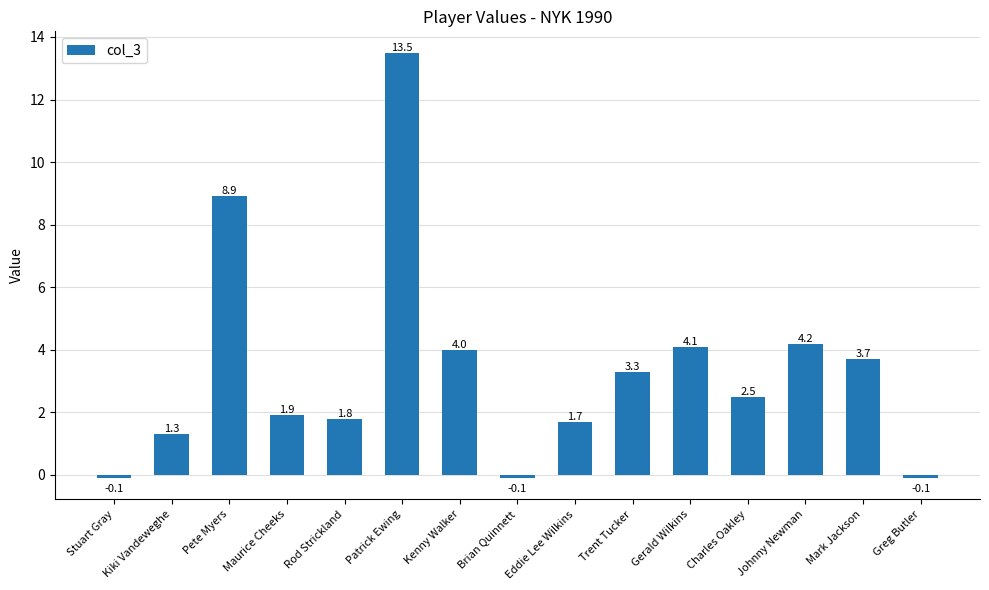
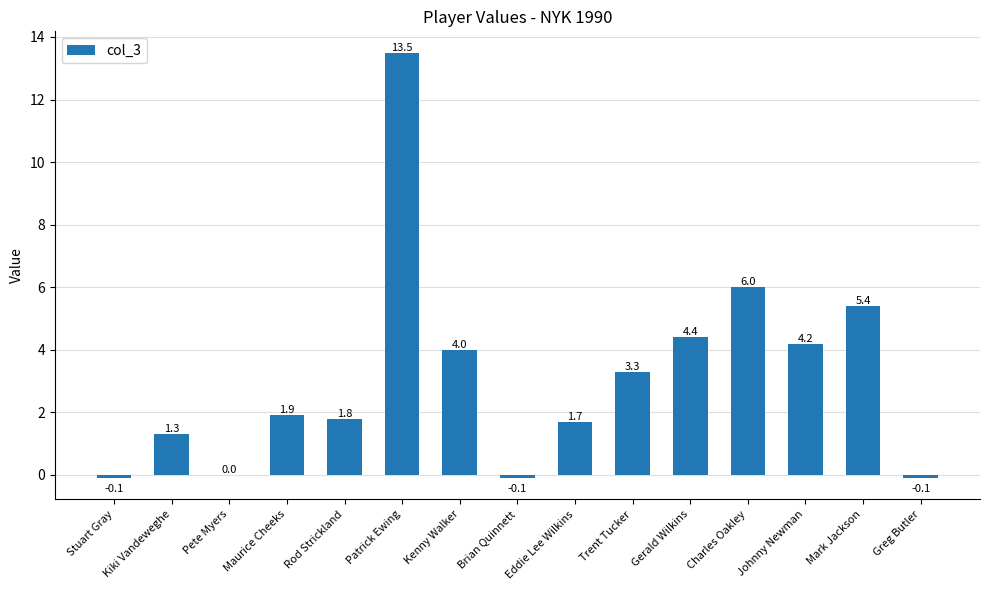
  {
    "Stuart Gray": -0.1,
    "Kiki Vandeweghe": 1.3,
-   "Pete Myers": 8.9,
+   "Pete Myers": 0.0,
    "Maurice Cheeks": 1.9,
    "Rod Strickland": 1.8,
    "Patrick Ewing": 13.5,
    "Kenny Walker": 4.0,
    "Brian Quinnett": -0.1,
    "Eddie Lee Wilkins": 1.7,
    "Trent Tucker": 3.3,
-   "Gerald Wilkins": 4.1,
-   "Charles Oakley": 2.5,
+   "Gerald Wilkins": 4.4,
+   "Charles Oakley": 6.0,
    "Johnny Newman": 4.2,
-   "Mark Jackson": 3.7,
+   "Mark Jackson": 5.4,
    "Greg Butler": -0.1
  }
